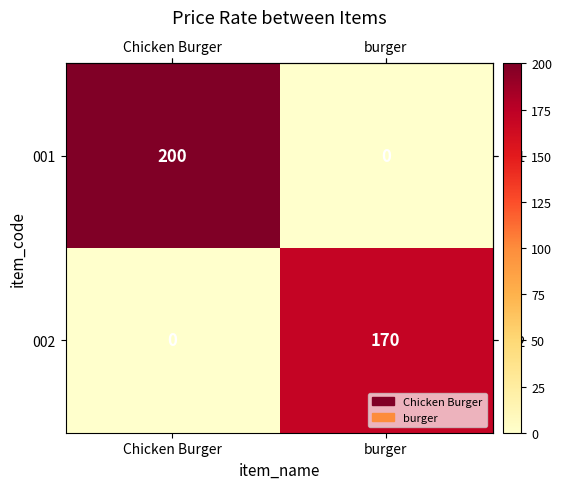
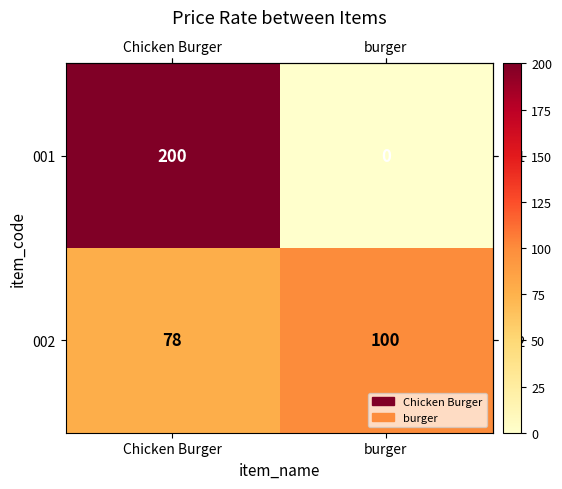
  {
    "001": {
      "Chicken Burger": 200,
      "burger": 0
    },
    "002": {
-     "Chicken Burger": 0,
-     "burger": 170
+     "Chicken Burger": 78,
+     "burger": 100
    }
  }
